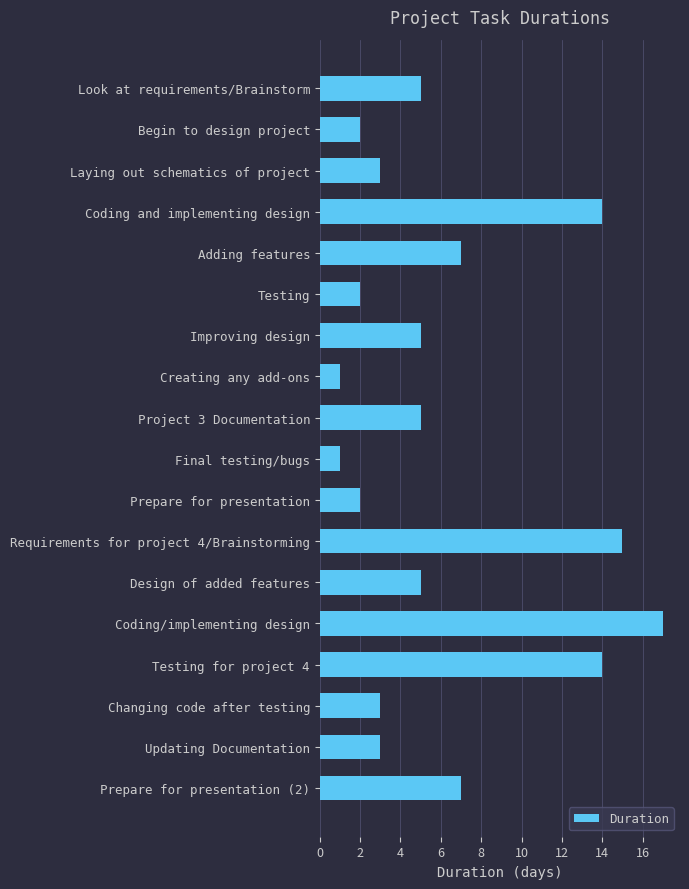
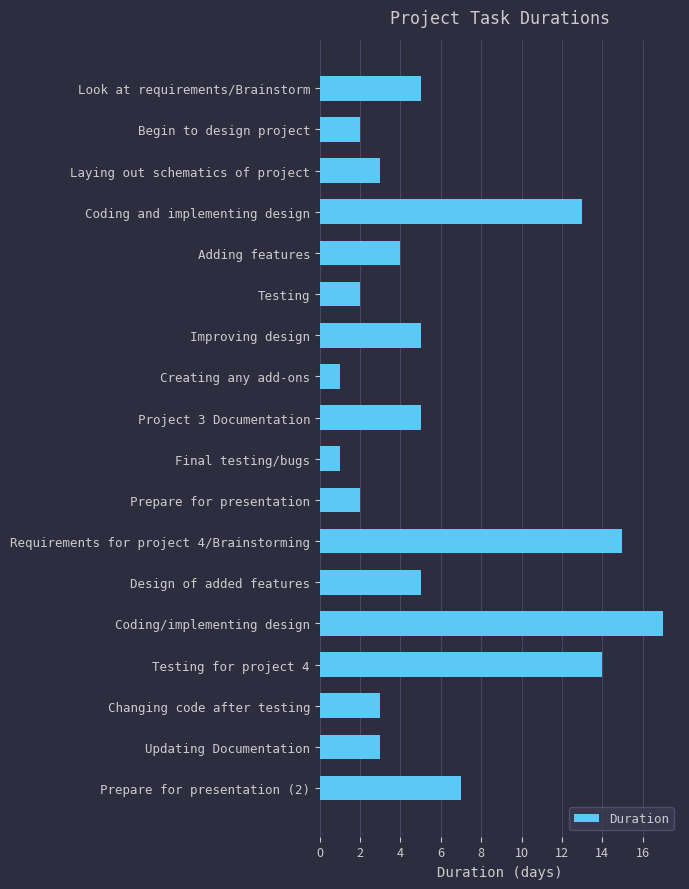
  {
    "Look at requirements/Brainstorm": 5,
    "Begin to design project": 2,
    "Laying out schematics of project": 3,
-   "Coding and implementing design": 14,
-   "Adding features": 7,
+   "Coding and implementing design": 13,
+   "Adding features": 4,
    "Testing": 2,
    "Improving design": 5,
    "Creating any add-ons": 1,
    "Project 3 Documentation": 5,
    "Final testing/bugs": 1,
    "Prepare for presentation": 2,
    "Requirements for project 4/Brainstorming": 15,
    "Design of added features": 5,
    "Coding/implementing design": 17,
    "Testing for project 4": 14,
    "Changing code after testing": 3,
    "Updating Documentation": 3,
    "Prepare for presentation (2)": 7
  }
